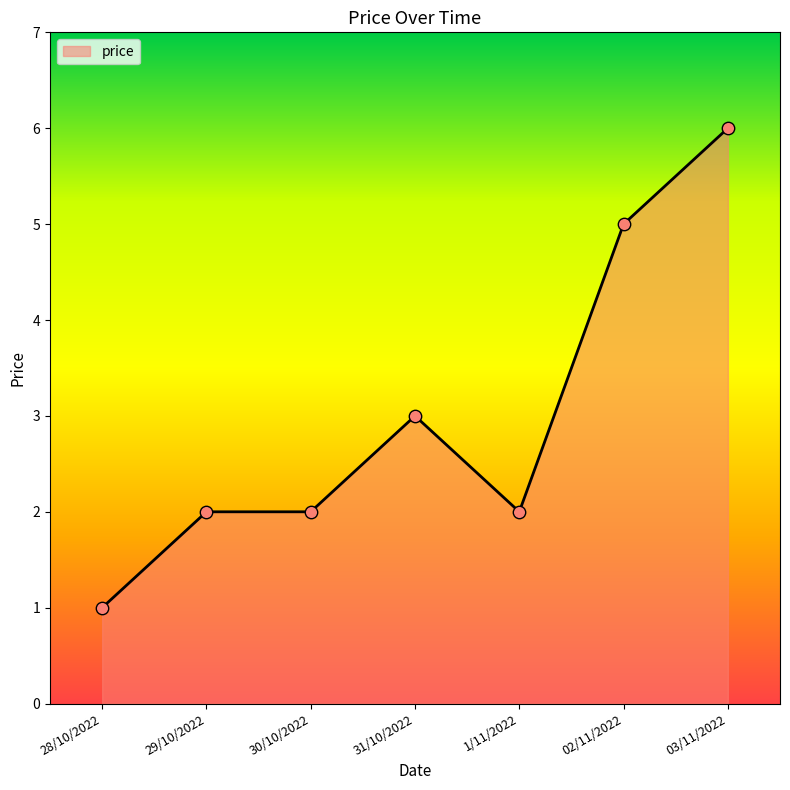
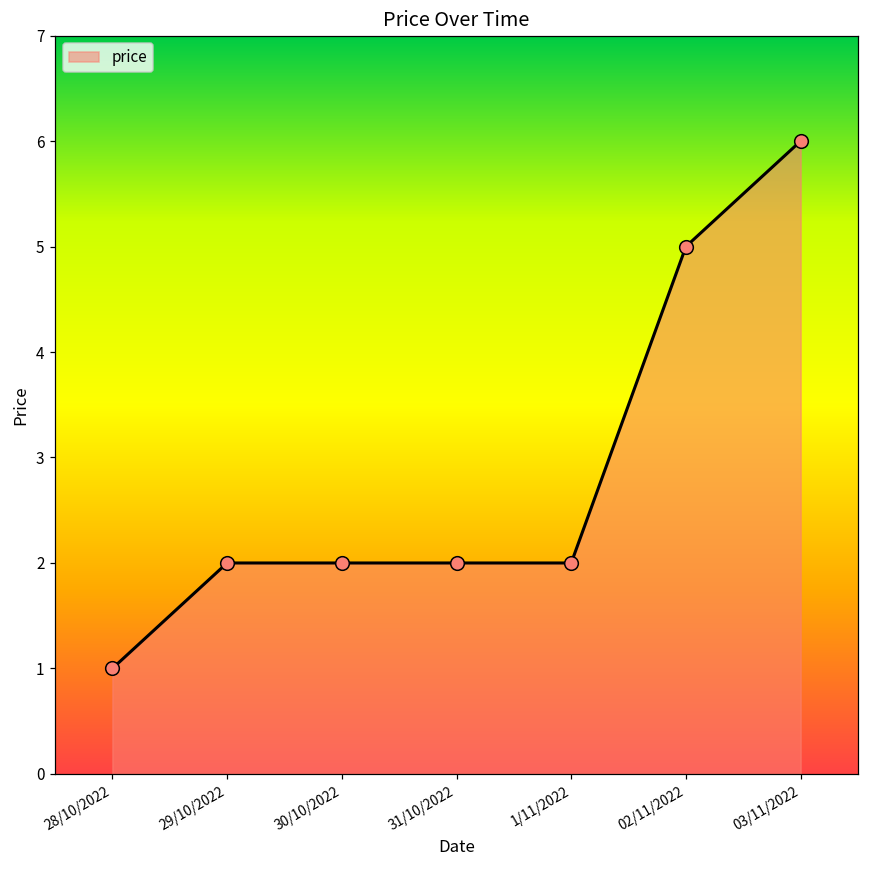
  {
    "28/10/2022": 1,
    "29/10/2022": 2,
    "30/10/2022": 2,
-   "31/10/2022": 3,
+   "31/10/2022": 2,
    "1/11/2022": 2,
    "02/11/2022": 5,
    "03/11/2022": 6
  }
